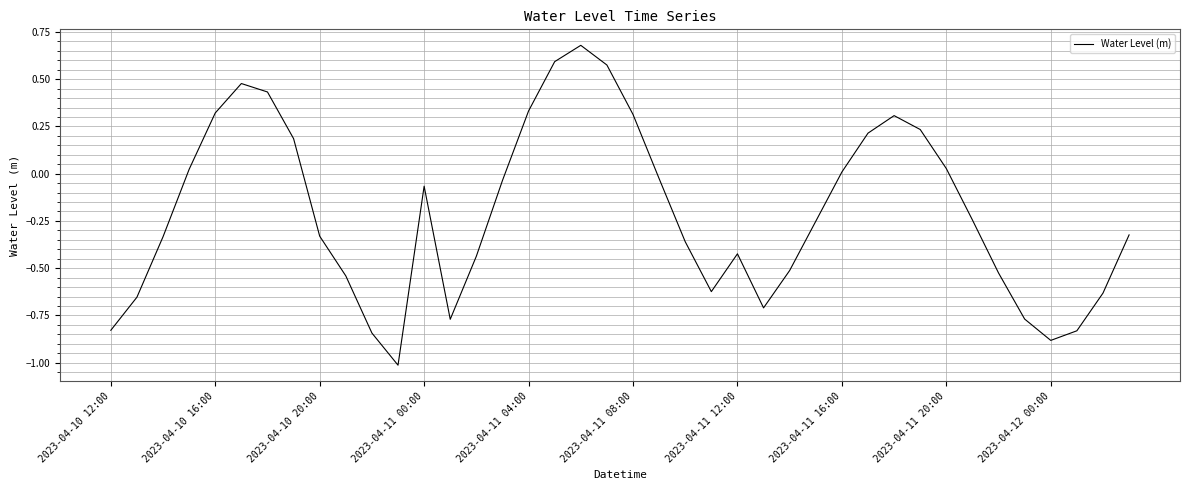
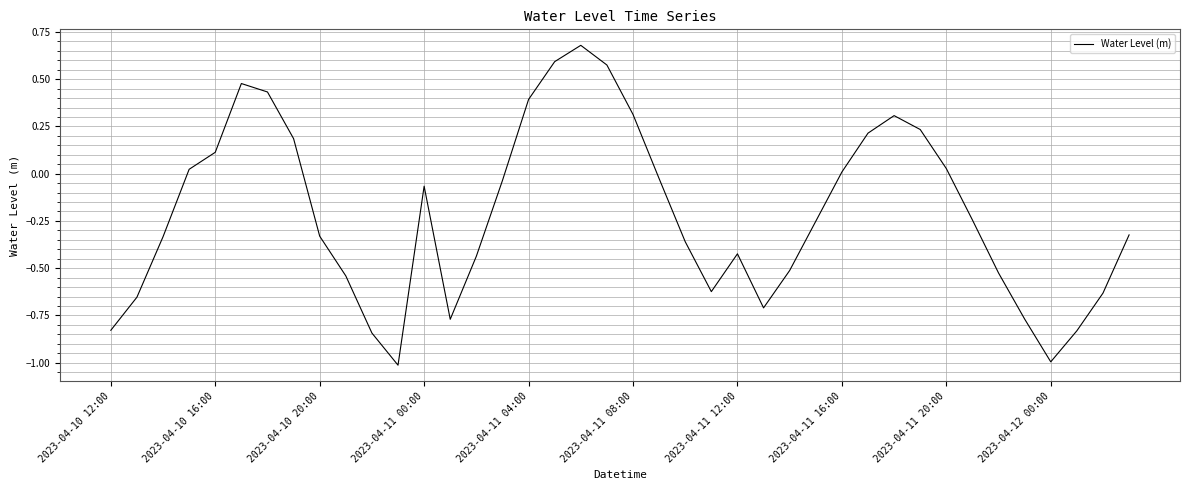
  {
    "2023-04-10 12:00": -0.83,
-   "2023-04-10 16:00": 0.32,
+   "2023-04-10 16:00": 0.11,
    "2023-04-10 20:00": -0.33,
    "2023-04-11 00:00": -0.07,
-   "2023-04-11 04:00": 0.33,
+   "2023-04-11 04:00": 0.39,
    "2023-04-11 08:00": 0.31,
    "2023-04-11 12:00": -0.42,
    "2023-04-11 16:00": 0.01,
    "2023-04-11 20:00": 0.03,
-   "2023-04-12 00:00": -0.88
+   "2023-04-12 00:00": -1.00
  }
